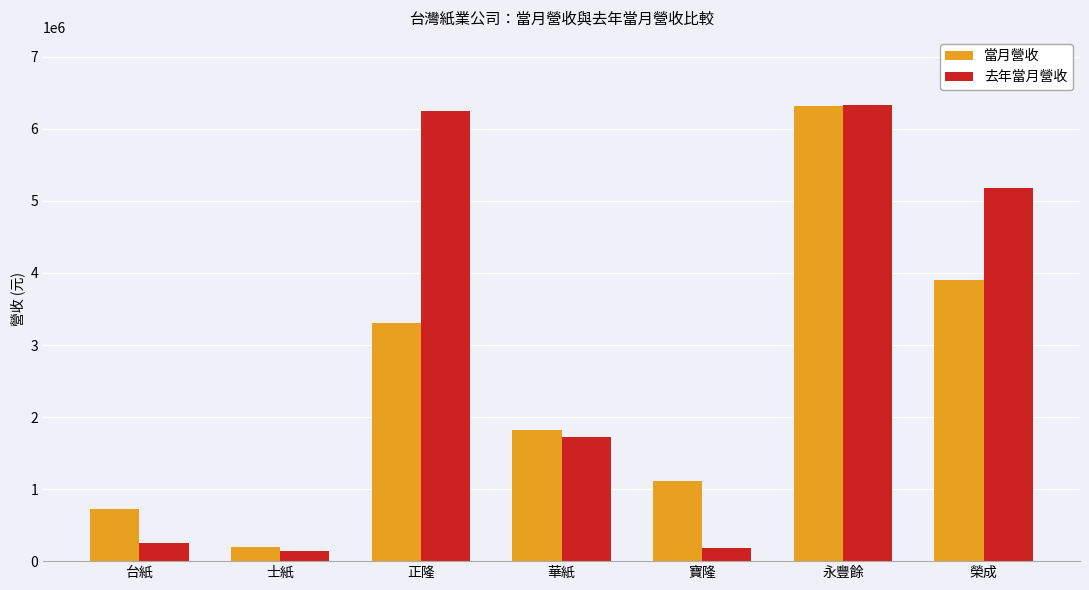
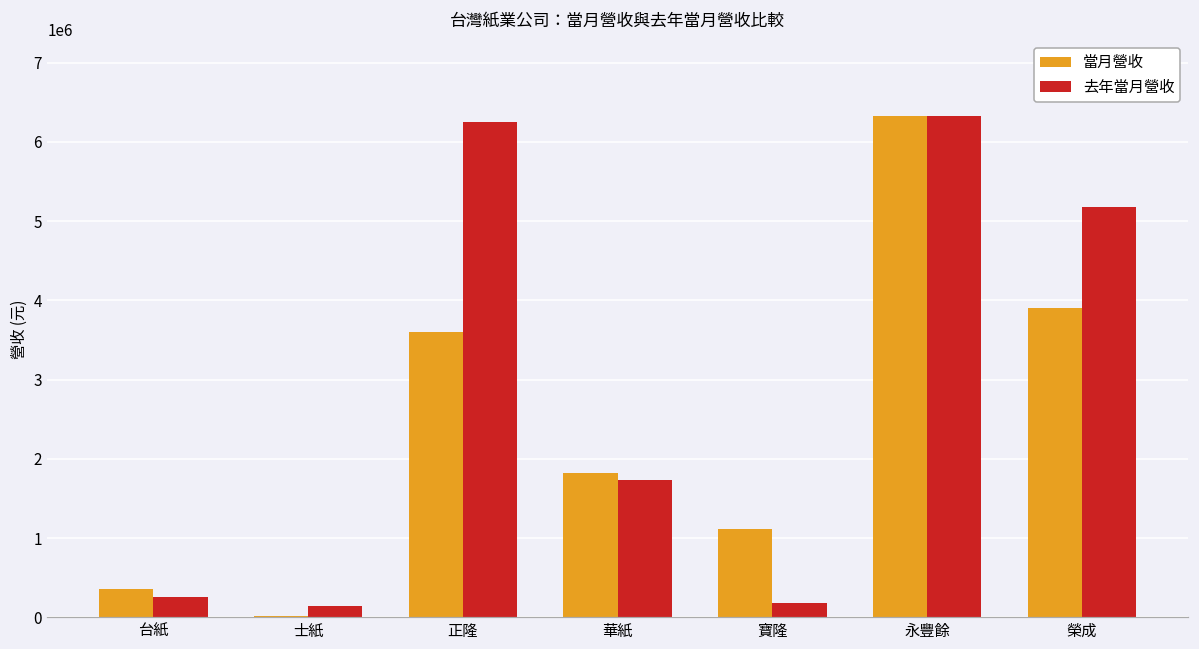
  {
    "當月營收": {
-     "台紙": 700000,
-     "士紙": 200000,
-     "正隆": 3300000,
+     "台紙": 400000,
+     "士紙": 0,
+     "正隆": 3600000,
      "華紙": 1800000,
      "寶隆": 1100000,
      "永豐餘": 6300000,
      "榮成": 3900000
    },
    "去年當月營收": {
      "台紙": 300000,
      "士紙": 100000,
      "正隆": 6300000,
      "華紙": 1700000,
      "寶隆": 200000,
      "永豐餘": 6300000,
      "榮成": 5200000
    }
  }
